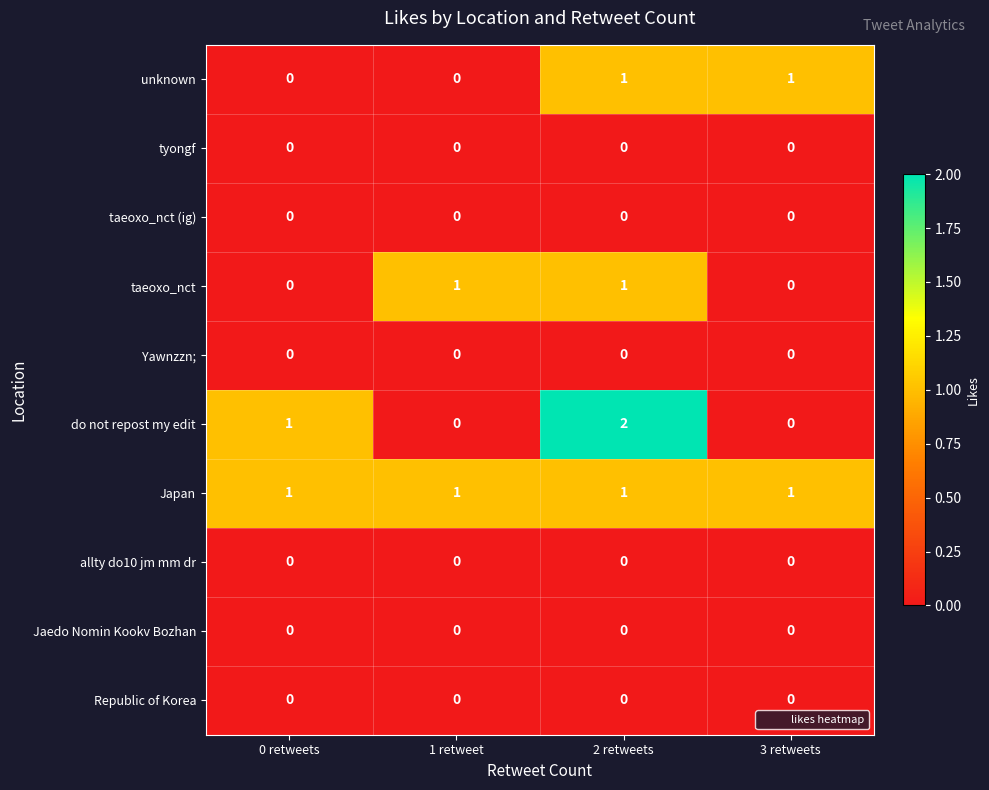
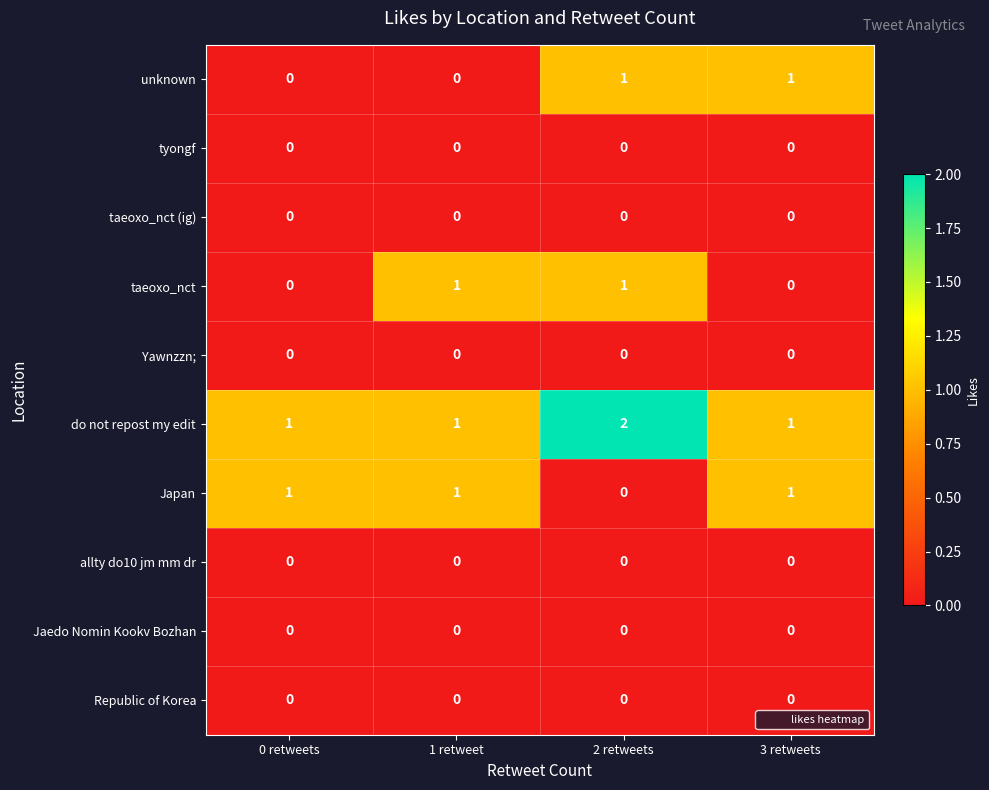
  {
    "unknown": {
      "0 retweets": 0,
      "1 retweet": 0,
      "2 retweets": 1,
      "3 retweets": 1
    },
    "tyongf": {
      "0 retweets": 0,
      "1 retweet": 0,
      "2 retweets": 0,
      "3 retweets": 0
    },
    "taeoxo_nct (ig)": {
      "0 retweets": 0,
      "1 retweet": 0,
      "2 retweets": 0,
      "3 retweets": 0
    },
    "taeoxo_nct": {
      "0 retweets": 0,
      "1 retweet": 1,
      "2 retweets": 1,
      "3 retweets": 0
    },
    "Yawnzzn;": {
      "0 retweets": 0,
      "1 retweet": 0,
      "2 retweets": 0,
      "3 retweets": 0
    },
    "do not repost my edit": {
      "0 retweets": 1,
-     "1 retweet": 0,
+     "1 retweet": 1,
      "2 retweets": 2,
-     "3 retweets": 0
+     "3 retweets": 1
    },
    "Japan": {
      "0 retweets": 1,
      "1 retweet": 1,
-     "2 retweets": 1,
+     "2 retweets": 0,
      "3 retweets": 1
    },
    "allty do10 jm mm dr": {
      "0 retweets": 0,
      "1 retweet": 0,
      "2 retweets": 0,
      "3 retweets": 0
    },
    "Jaedo Nomin Kookv Bozhan": {
      "0 retweets": 0,
      "1 retweet": 0,
      "2 retweets": 0,
      "3 retweets": 0
    },
    "Republic of Korea": {
      "0 retweets": 0,
      "1 retweet": 0,
      "2 retweets": 0,
      "3 retweets": 0
    }
  }
